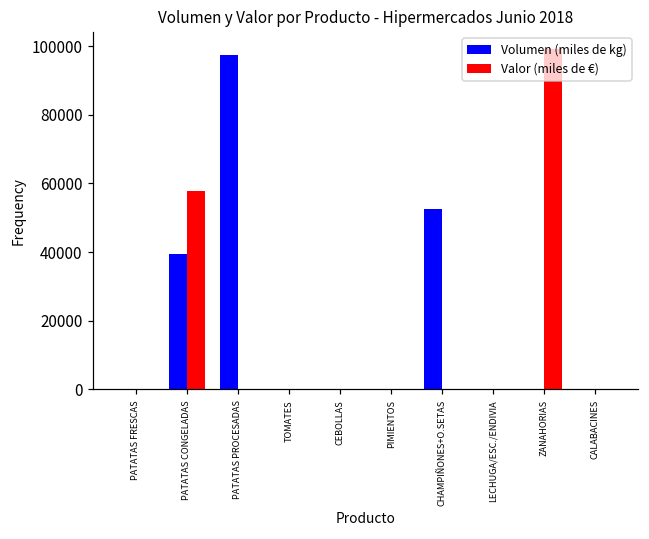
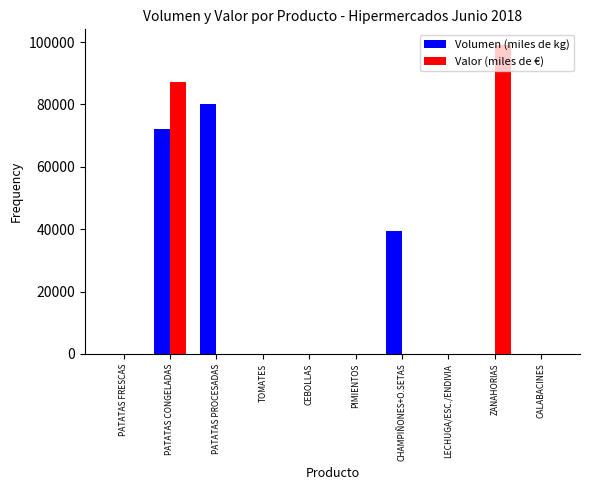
  {
    "Volumen (miles de kg)": {
-     "PATATAS CONGELADAS": 40000,
-     "PATATAS PROCESADAS": 98000,
-     "CHAMPIÑONES+O.SETAS": 53000
+     "PATATAS CONGELADAS": 72000,
+     "PATATAS PROCESADAS": 80000,
+     "CHAMPIÑONES+O.SETAS": 39000
    },
    "Valor (miles de €)": {
-     "PATATAS CONGELADAS": 58000
+     "PATATAS CONGELADAS": 87000
    }
  }
